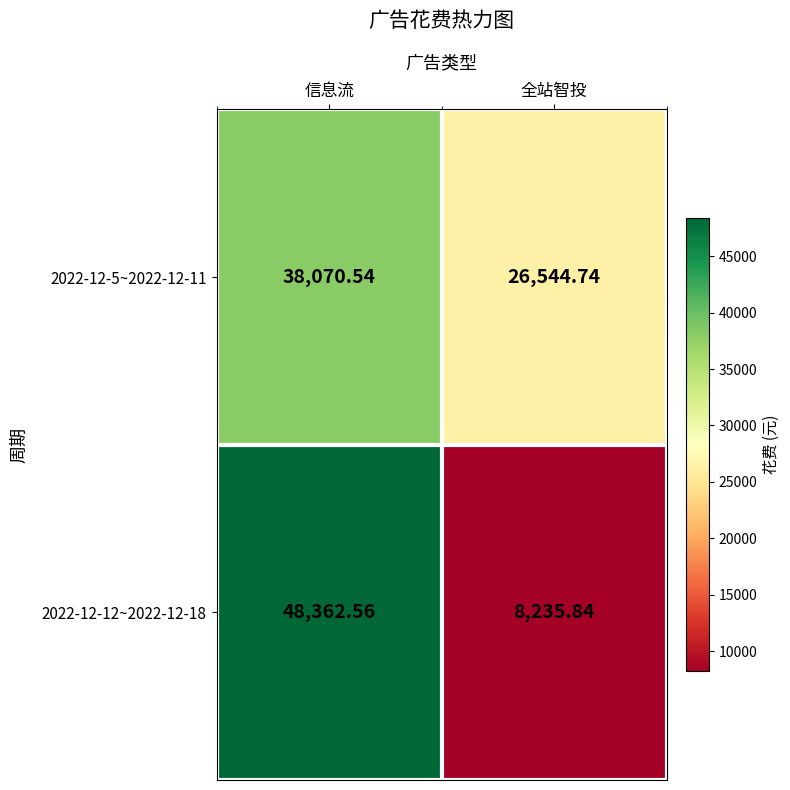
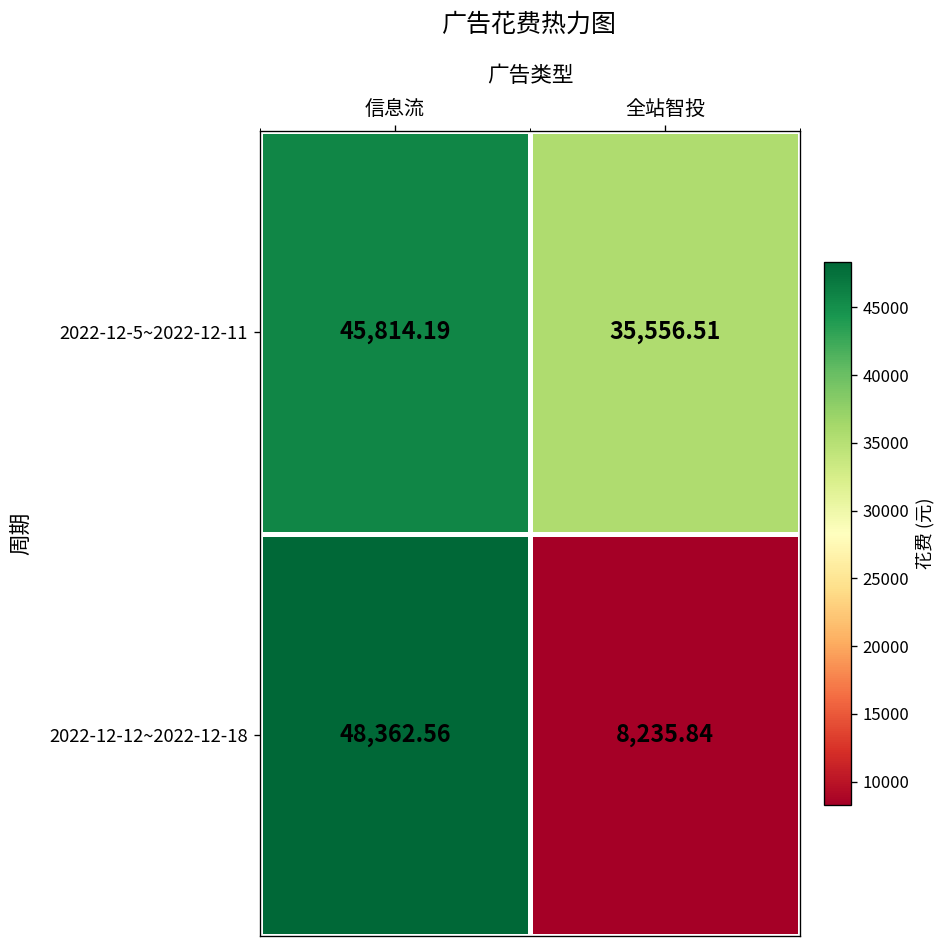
  {
    "2022-12-5~2022-12-11": {
-     "信息流": "38,070.54",
-     "全站智投": "26,544.74"
+     "信息流": "45,814.19",
+     "全站智投": "35,556.51"
    },
    "2022-12-12~2022-12-18": {
      "信息流": "48,362.56",
      "全站智投": "8,235.84"
    }
  }
